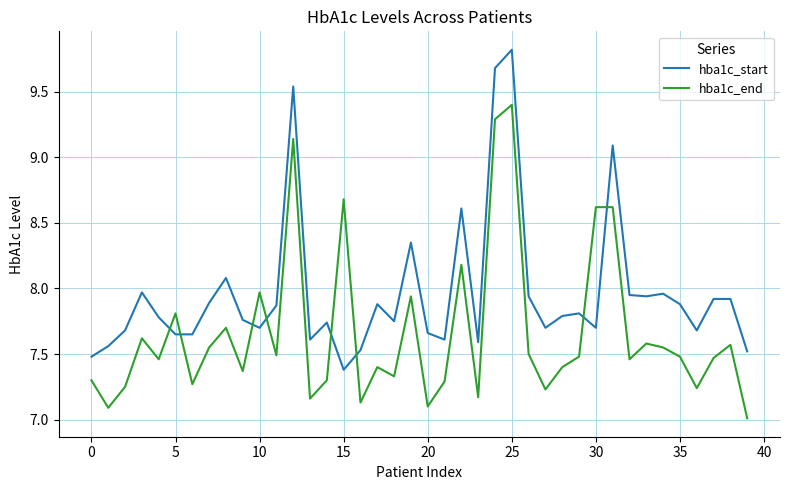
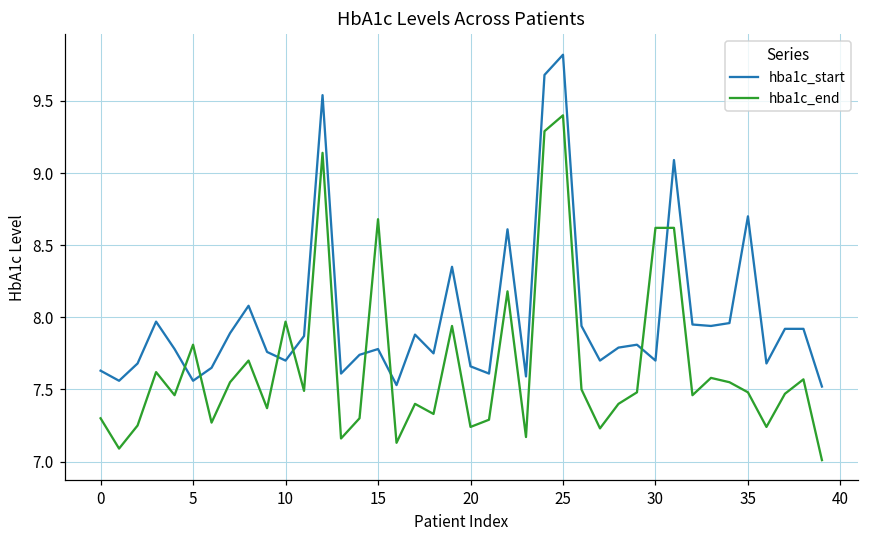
  {
    "hba1c_start": {
-     "0": 7.48,
-     "5": 7.65,
+     "0": 7.63,
+     "5": 7.56,
      "10": 7.70,
-     "15": 7.38,
+     "15": 7.78,
      "20": 7.66,
      "25": 9.82,
      "30": 7.70,
-     "35": 7.88
+     "35": 8.70
    },
    "hba1c_end": {
      "0": 7.30,
      "5": 7.81,
      "10": 7.97,
      "15": 8.68,
-     "20": 7.10,
+     "20": 7.24,
      "25": 9.40,
      "30": 8.62,
      "35": 7.48
    }
  }
